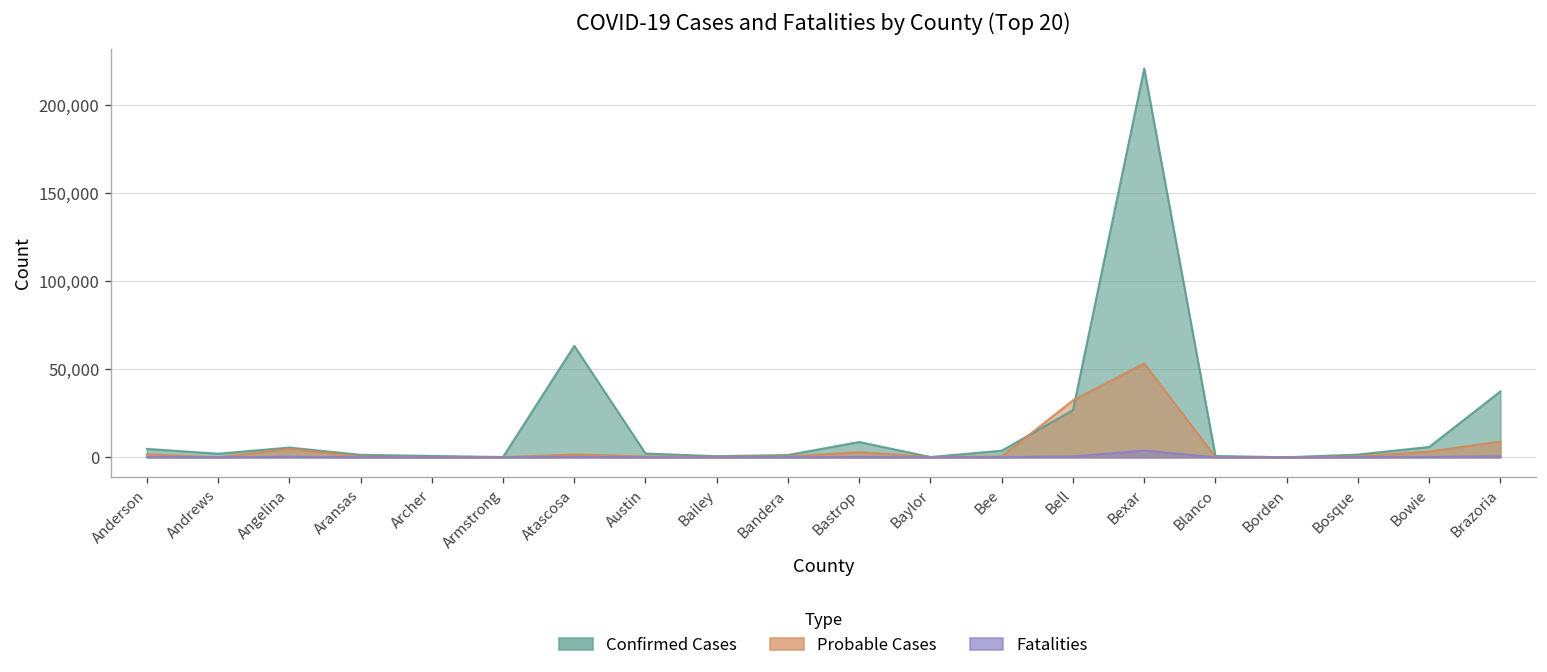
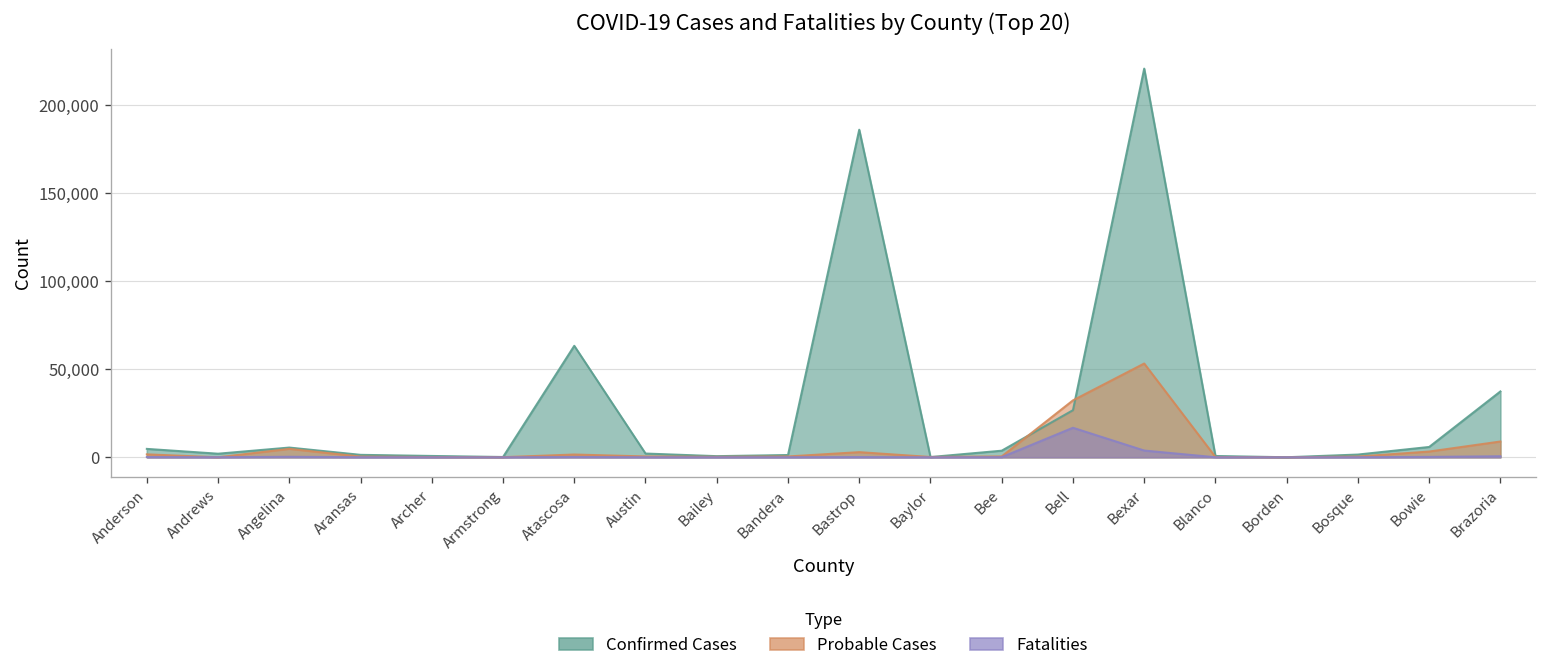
  {
    "Confirmed Cases": {
      "Anderson": "5,000",
      "Andrews": "2,000",
      "Atascosa": "63,000",
-     "Bastrop": "9,000",
+     "Bastrop": "186,000",
      "Bee": "4,000",
      "Bell": "27,000",
      "Bexar": "221,000",
      "Bowie": "6,000",
      "Brazoria": "37,000"
    },
    "Probable Cases": {
      "Bastrop": "3,000",
      "Bell": "32,000",
      "Bexar": "53,000",
      "Bowie": "3,000",
      "Brazoria": "9,000"
    },
    "Fatalities": {
      "Angelina": "0",
      "Bastrop": "0",
-     "Bell": "0",
+     "Bell": "17,000",
      "Bexar": "4,000",
      "Bowie": "0",
      "Brazoria": "1,000"
    }
  }
